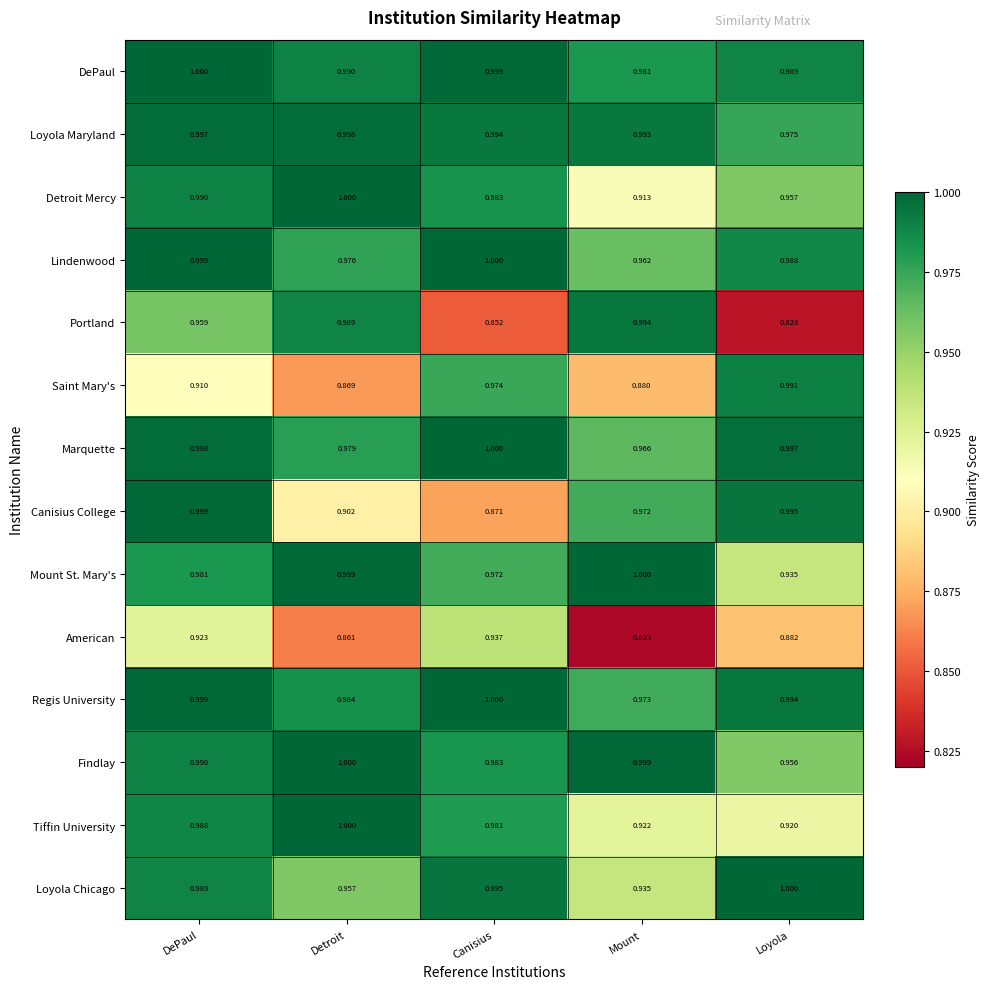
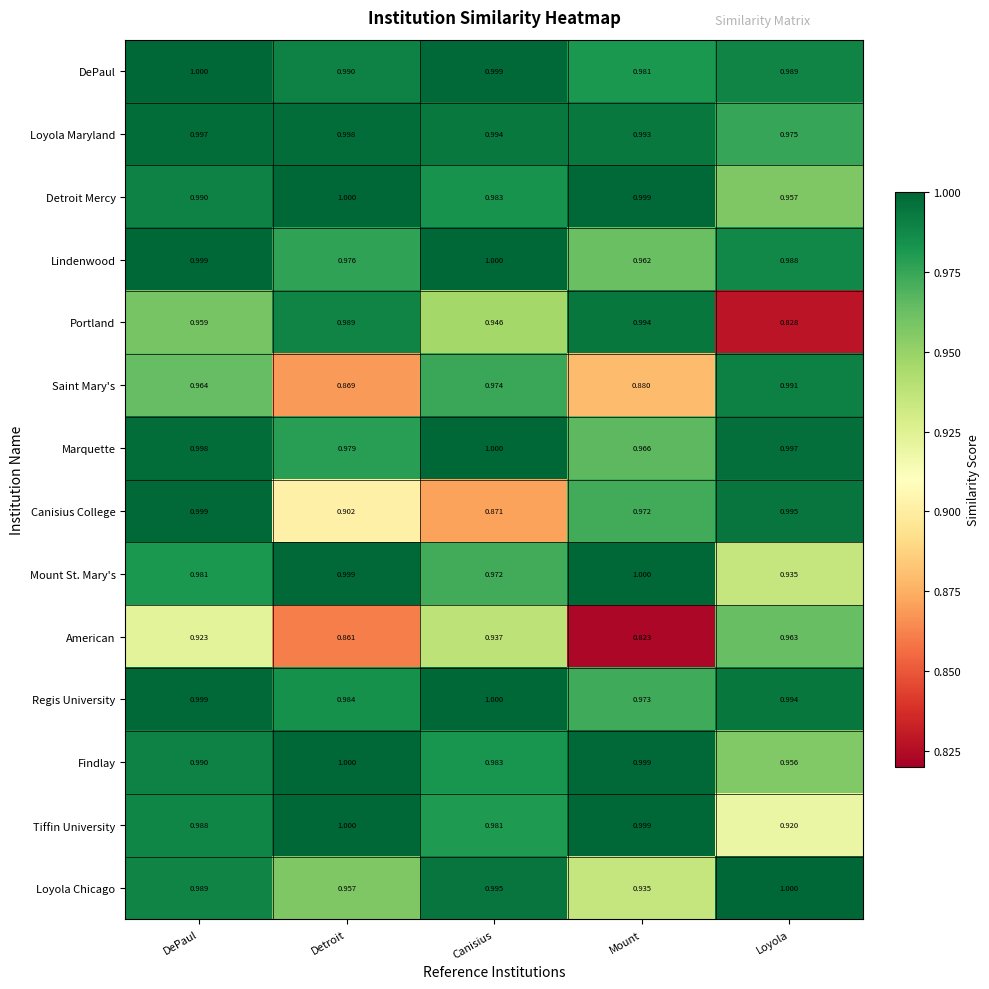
  {
    "DePaul": {
      "DePaul": 1.000,
      "Detroit": 0.990,
      "Canisius": 0.999,
      "Mount": 0.981,
      "Loyola": 0.989
    },
    "Loyola Maryland": {
      "DePaul": 0.997,
      "Detroit": 0.998,
      "Canisius": 0.994,
      "Mount": 0.993,
      "Loyola": 0.975
    },
    "Detroit Mercy": {
      "DePaul": 0.990,
      "Detroit": 1.000,
      "Canisius": 0.983,
-     "Mount": 0.913,
+     "Mount": 0.999,
      "Loyola": 0.957
    },
    "Lindenwood": {
      "DePaul": 0.999,
      "Detroit": 0.976,
      "Canisius": 1.000,
      "Mount": 0.962,
      "Loyola": 0.988
    },
    "Portland": {
      "DePaul": 0.959,
      "Detroit": 0.989,
-     "Canisius": 0.852,
+     "Canisius": 0.946,
      "Mount": 0.994,
      "Loyola": 0.828
    },
    "Saint Mary's": {
-     "DePaul": 0.910,
+     "DePaul": 0.964,
      "Detroit": 0.869,
      "Canisius": 0.974,
      "Mount": 0.880,
      "Loyola": 0.991
    },
    "Marquette": {
      "DePaul": 0.998,
      "Detroit": 0.979,
      "Canisius": 1.000,
      "Mount": 0.966,
      "Loyola": 0.997
    },
    "Canisius College": {
      "DePaul": 0.999,
      "Detroit": 0.902,
      "Canisius": 0.871,
      "Mount": 0.972,
      "Loyola": 0.995
    },
    "Mount St. Mary's": {
      "DePaul": 0.981,
      "Detroit": 0.999,
      "Canisius": 0.972,
      "Mount": 1.000,
      "Loyola": 0.935
    },
    "American": {
      "DePaul": 0.923,
      "Detroit": 0.861,
      "Canisius": 0.937,
      "Mount": 0.823,
-     "Loyola": 0.882
+     "Loyola": 0.963
    },
    "Regis University": {
      "DePaul": 0.999,
      "Detroit": 0.984,
      "Canisius": 1.000,
      "Mount": 0.973,
      "Loyola": 0.994
    },
    "Findlay": {
      "DePaul": 0.990,
      "Detroit": 1.000,
      "Canisius": 0.983,
      "Mount": 0.999,
      "Loyola": 0.956
    },
    "Tiffin University": {
      "DePaul": 0.988,
      "Detroit": 1.000,
      "Canisius": 0.981,
-     "Mount": 0.922,
+     "Mount": 0.999,
      "Loyola": 0.920
    },
    "Loyola Chicago": {
      "DePaul": 0.989,
      "Detroit": 0.957,
      "Canisius": 0.995,
      "Mount": 0.935,
      "Loyola": 1.000
    }
  }
